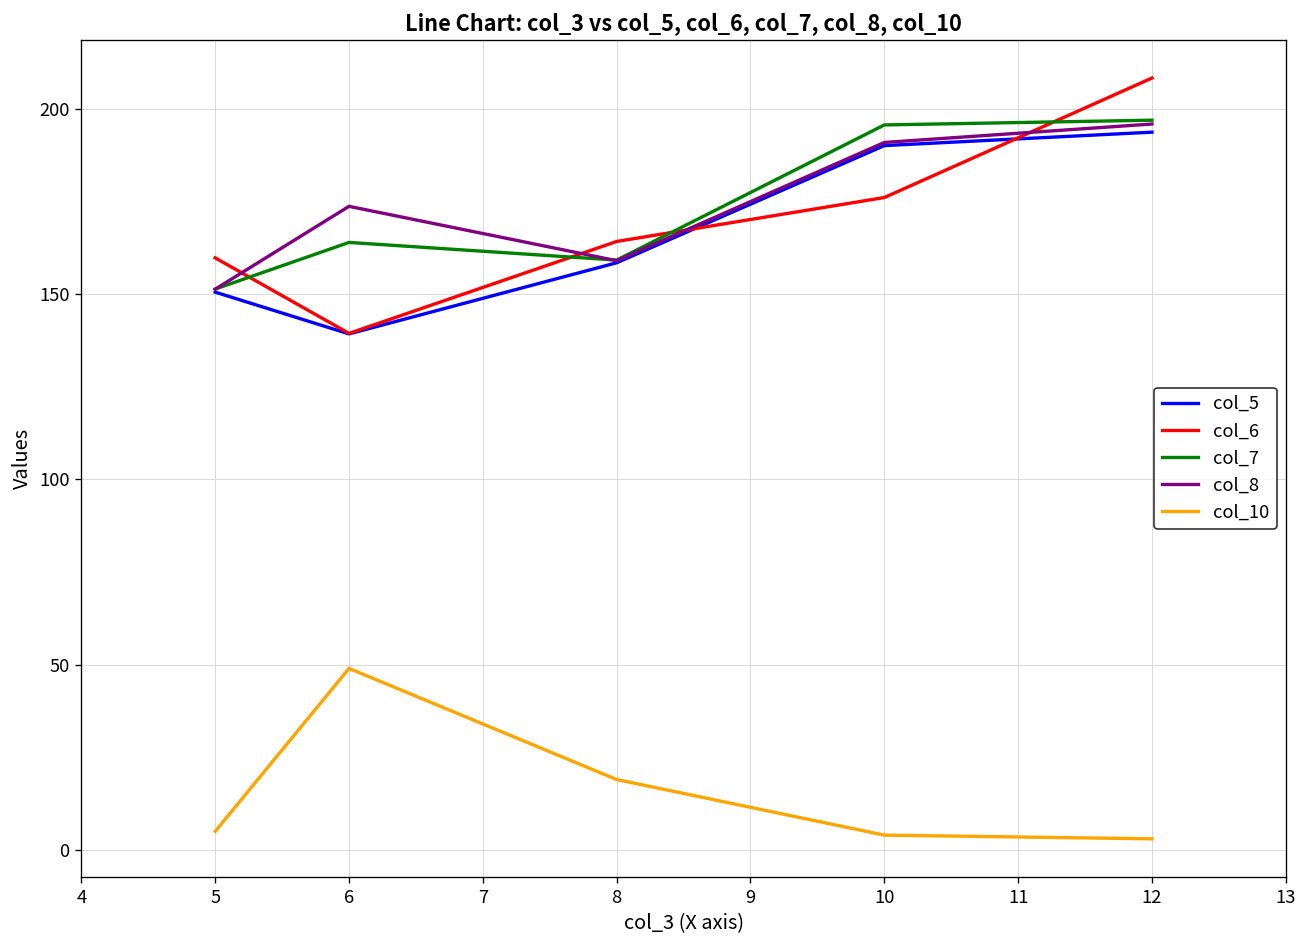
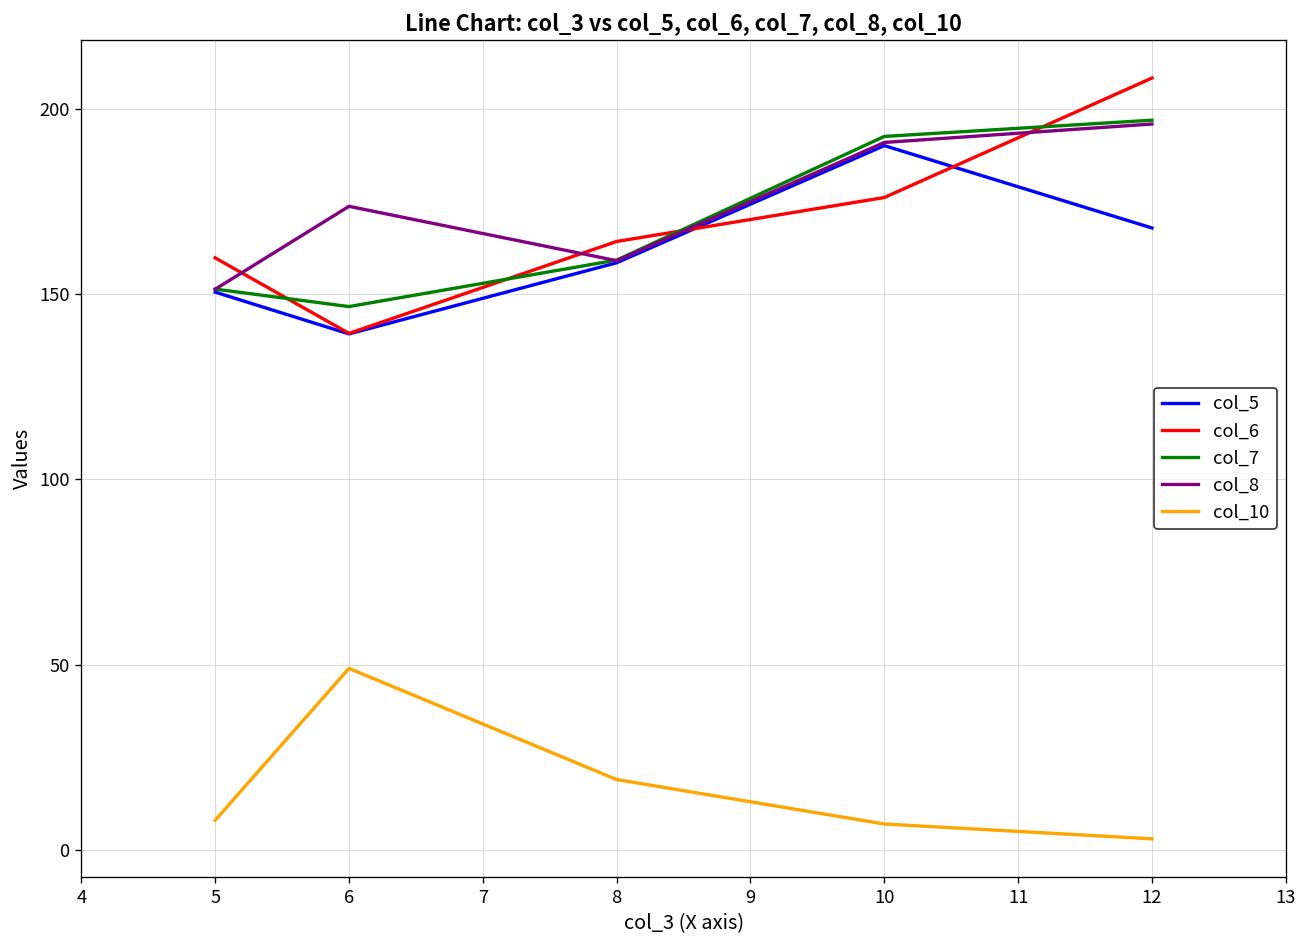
  {
    "col_5": {
      "10": 190,
-     "12": 194
+     "12": 168
    },
    "col_6": {
      "5": 160,
      "8": 164,
      "10": 176,
      "12": 208
    },
    "col_7": {
-     "6": 164,
-     "10": 196,
+     "6": 147,
+     "10": 193,
      "12": 197
    },
    "col_8": {
      "6": 174,
      "10": 191,
      "12": 196
    },
    "col_10": {
-     "5": 5,
+     "5": 8,
      "6": 49,
      "8": 19,
-     "10": 4,
+     "10": 7,
      "12": 3
    }
  }
